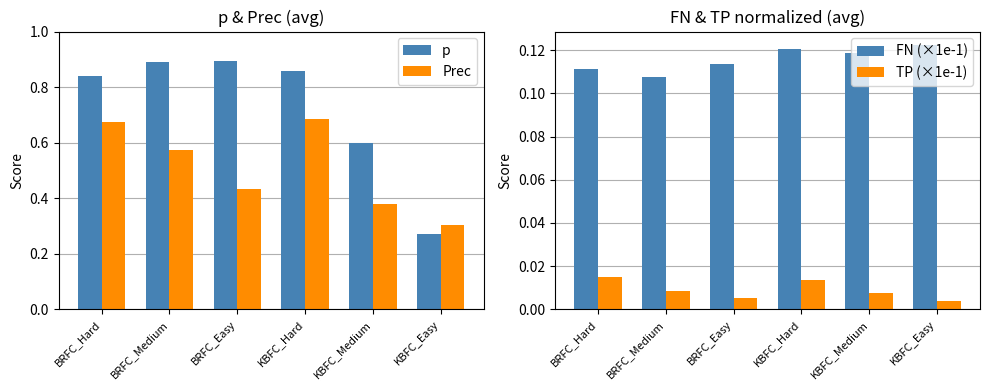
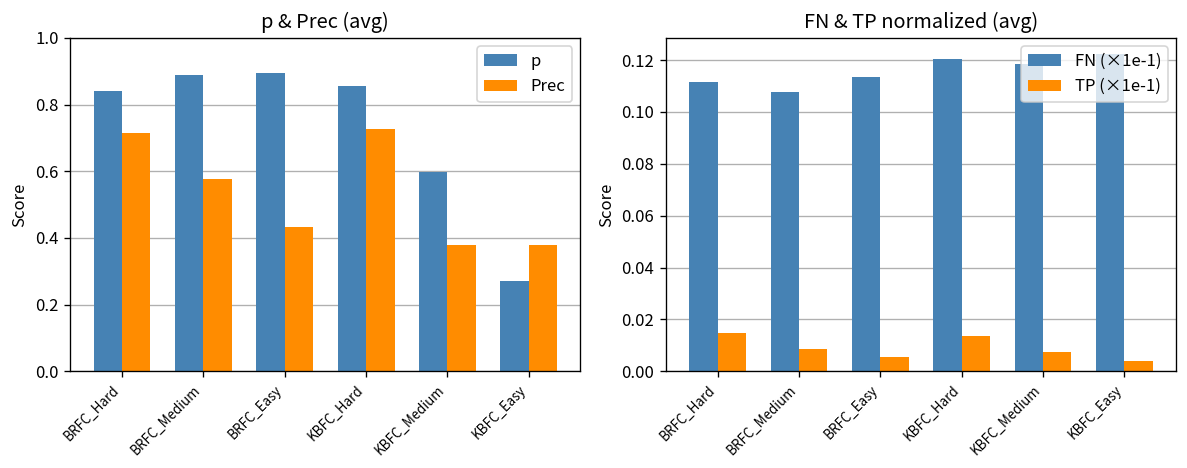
  {
    "p & Prec (avg)": {
      "p": {
        "BRFC_Hard": 0.84,
        "BRFC_Medium": 0.89,
        "BRFC_Easy": 0.90,
        "KBFC_Hard": 0.86,
        "KBFC_Medium": 0.60,
        "KBFC_Easy": 0.27
      },
      "Prec": {
-       "BRFC_Hard": 0.68,
+       "BRFC_Hard": 0.72,
        "BRFC_Medium": 0.58,
        "BRFC_Easy": 0.43,
-       "KBFC_Hard": 0.68,
+       "KBFC_Hard": 0.73,
        "KBFC_Medium": 0.38,
-       "KBFC_Easy": 0.30
+       "KBFC_Easy": 0.38
      }
    },
    "FN & TP normalized (avg)": {
      "FN (×1e-1)": {
        "BRFC_Hard": 0.111,
        "BRFC_Medium": 0.108,
        "BRFC_Easy": 0.113,
        "KBFC_Hard": 0.121
      },
      "TP (×1e-1)": {
        "BRFC_Hard": 0.015,
        "BRFC_Medium": 0.009,
        "BRFC_Easy": 0.005,
        "KBFC_Hard": 0.014,
        "KBFC_Medium": 0.008,
        "KBFC_Easy": 0.004
      }
    }
  }
